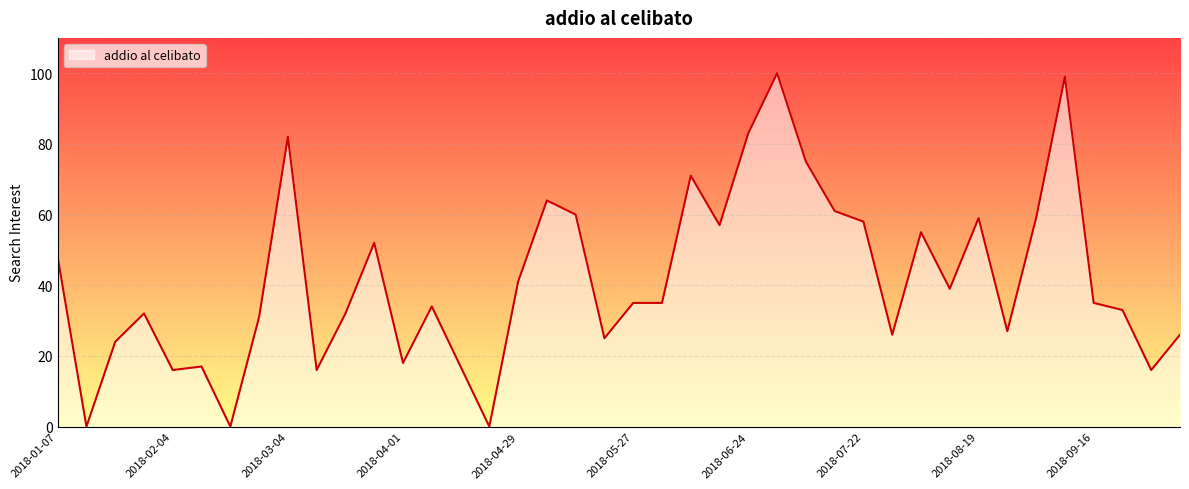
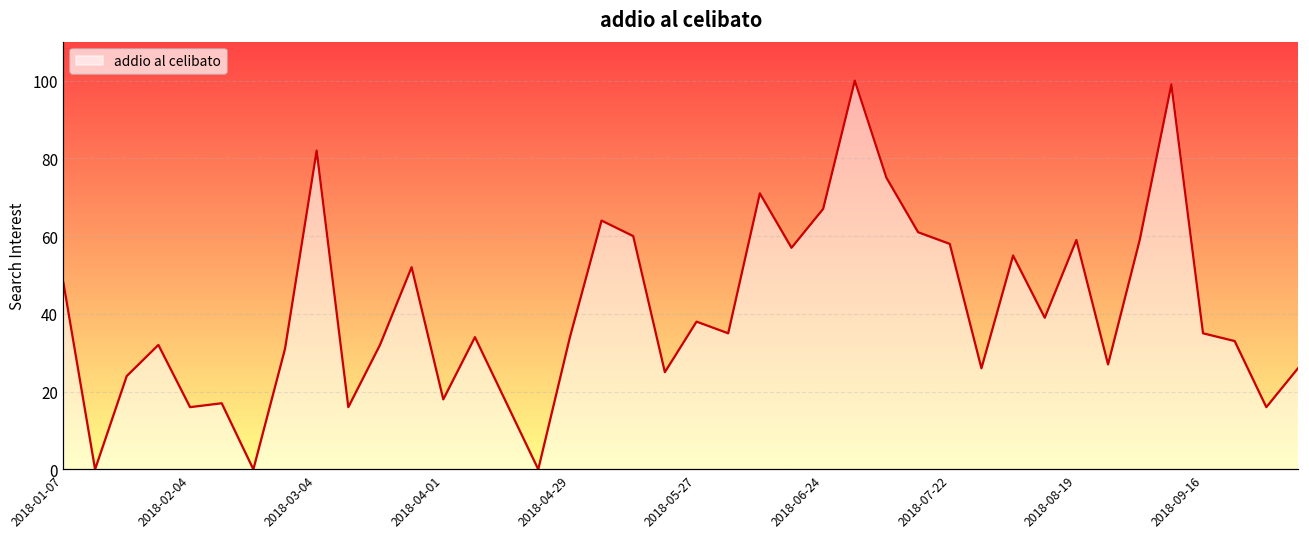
  {
    "2018-01-07": 48,
    "2018-02-04": 16,
    "2018-03-04": 82,
    "2018-04-01": 18,
-   "2018-04-29": 41,
-   "2018-05-27": 35,
-   "2018-06-24": 83,
+   "2018-04-29": 34,
+   "2018-05-27": 38,
+   "2018-06-24": 67,
    "2018-07-22": 58,
    "2018-08-19": 59,
    "2018-09-16": 35
  }
